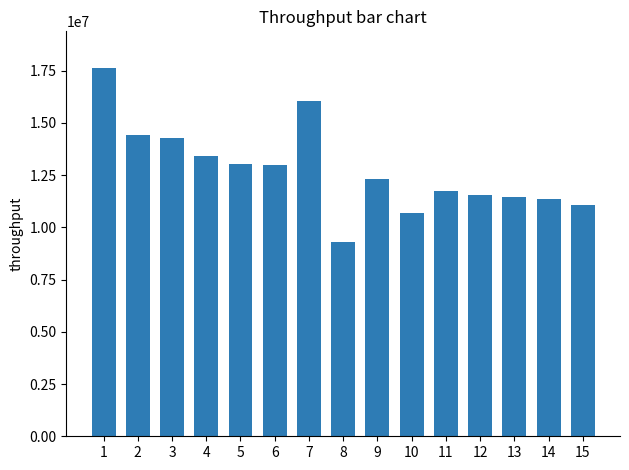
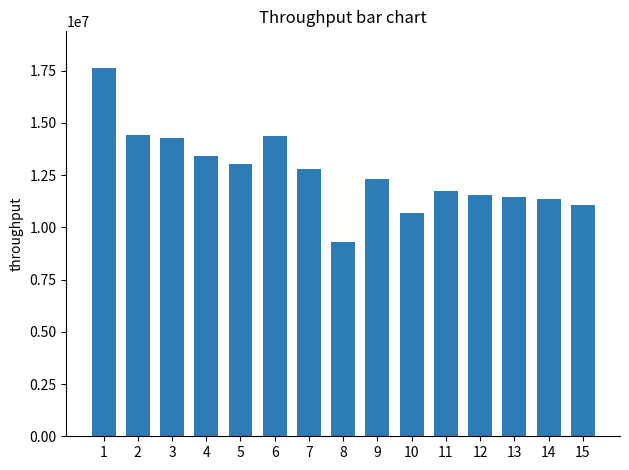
  {
    "1": 17600000,
    "2": 14400000,
    "3": 14300000,
    "4": 13400000,
    "5": 13000000,
-   "6": 13000000,
-   "7": 16000000,
+   "6": 14400000,
+   "7": 12800000,
    "8": 9300000,
    "9": 12300000,
    "10": 10700000,
    "11": 11700000,
    "12": 11600000,
    "13": 11500000,
    "14": 11400000,
    "15": 11100000
  }
